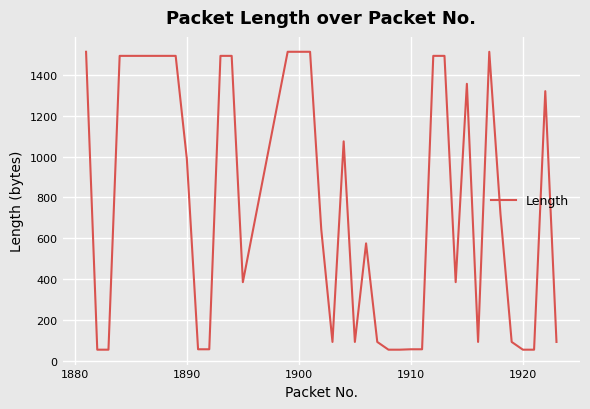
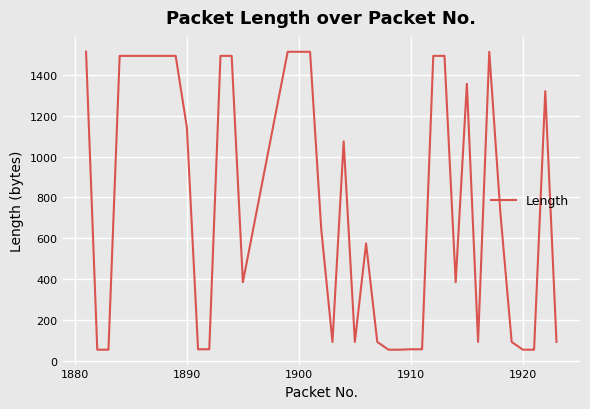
  {
-   "1890": 990,
+   "1890": 1140,
    "1900": 1510,
    "1910": 60,
    "1920": 50
  }
